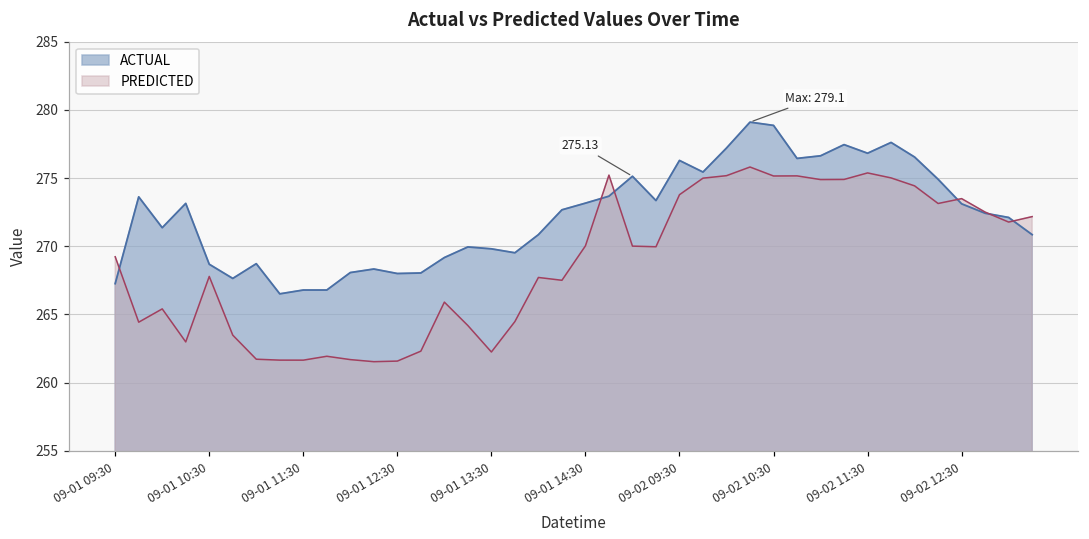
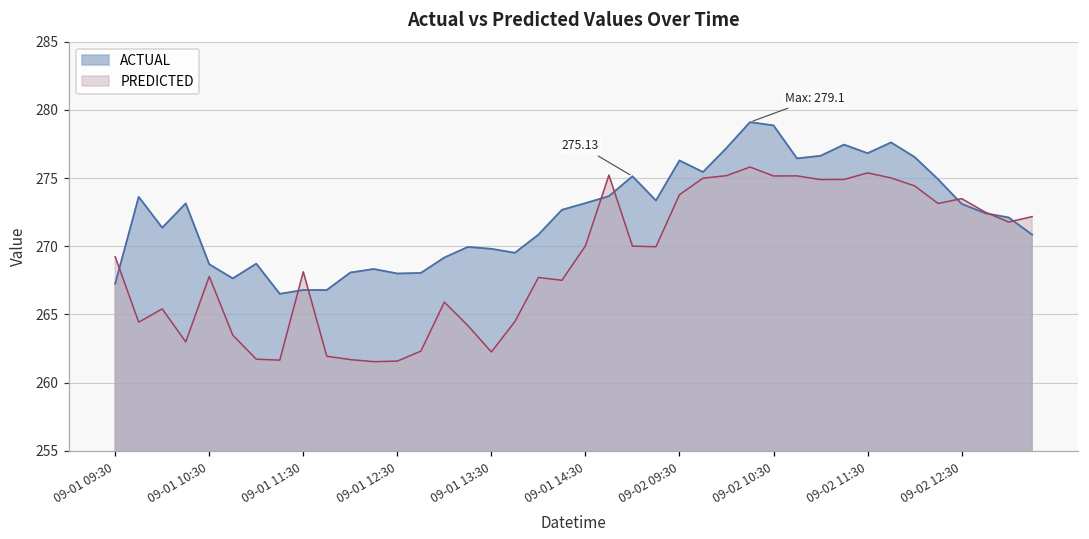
  {
    "ACTUAL": {
      "09-01 09:30": 267.3,
      "09-01 10:30": 268.7,
      "09-01 11:30": 266.8,
      "09-01 12:30": 268.0,
      "09-01 13:30": 269.8,
      "09-01 14:30": 273.2,
      "09-02 09:30": 276.3,
      "09-02 10:30": 278.9,
      "09-02 11:30": 276.8,
      "09-02 12:30": 273.1
    },
    "PREDICTED": {
      "09-01 09:30": 269.2,
      "09-01 10:30": 267.8,
-     "09-01 11:30": 261.6,
+     "09-01 11:30": 268.1,
      "09-01 12:30": 261.6,
      "09-01 13:30": 262.2,
      "09-01 14:30": 270.0,
      "09-02 09:30": 273.8,
      "09-02 10:30": 275.2,
      "09-02 11:30": 275.4,
      "09-02 12:30": 273.5
    }
  }
